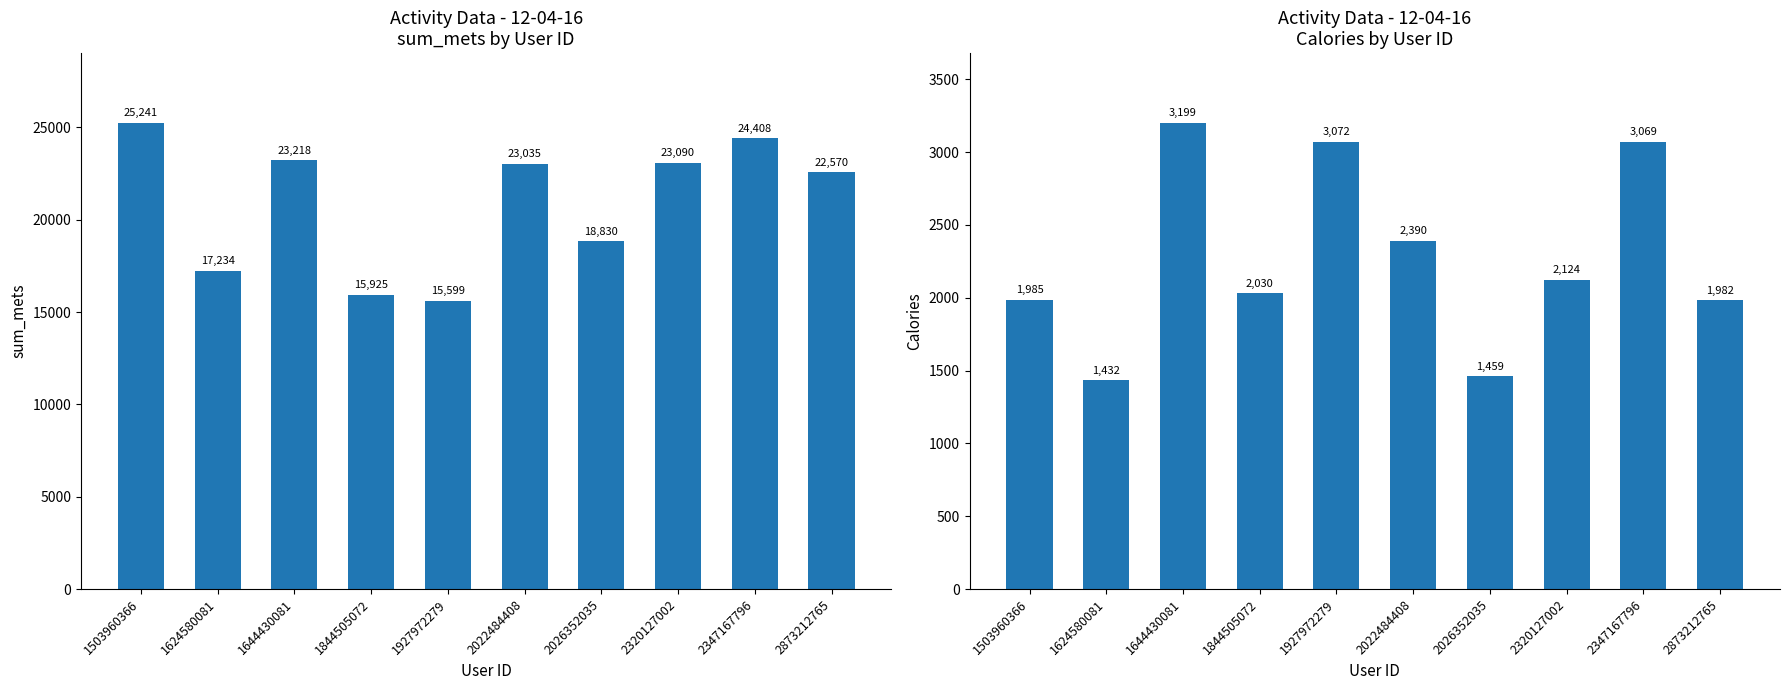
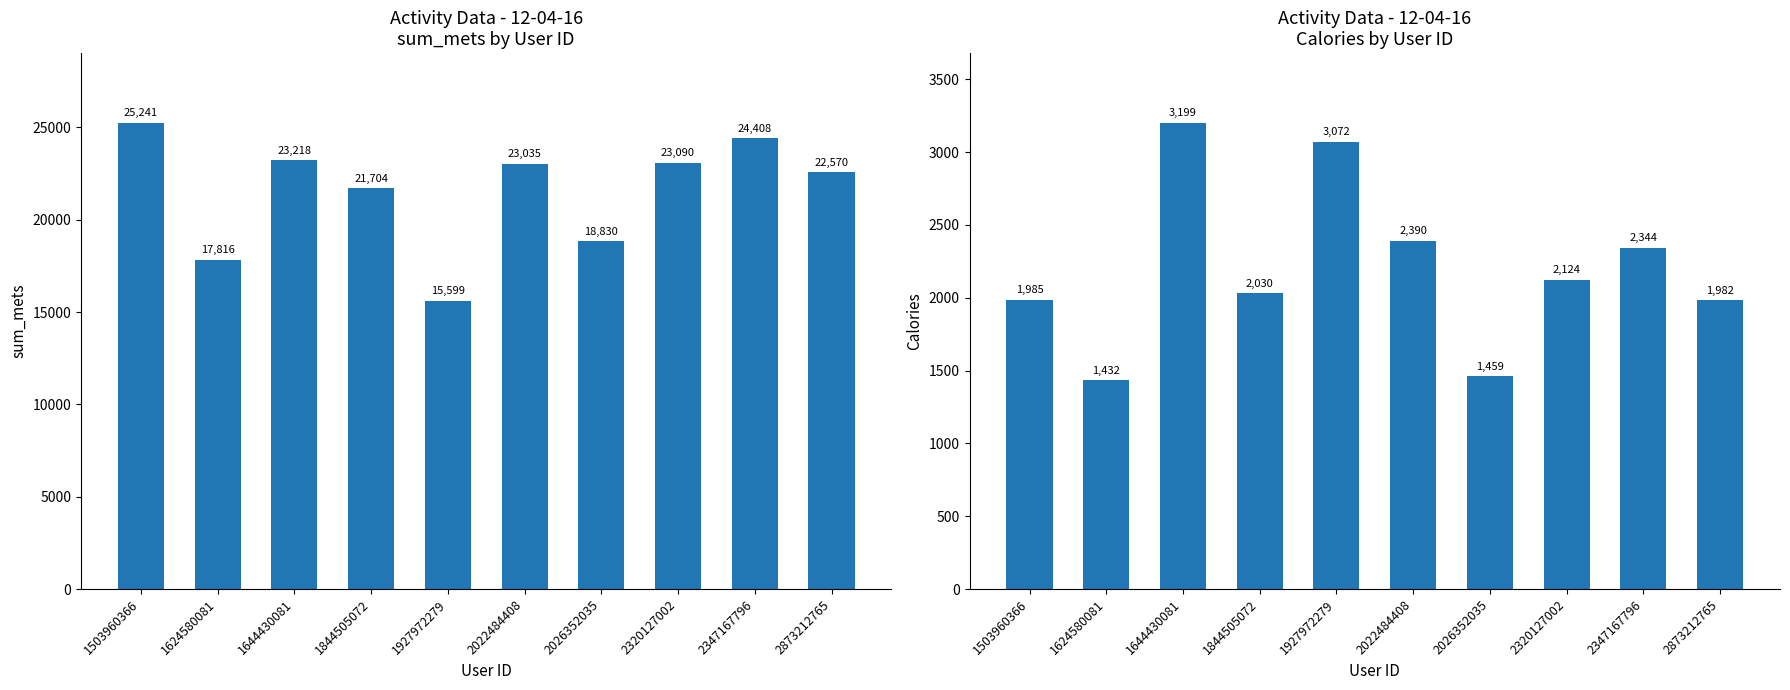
  {
    "Activity Data - 12-04-16 sum_mets by User ID": {
      "1503960366": "25,241",
-     "1624580081": "17,234",
+     "1624580081": "17,816",
      "1644430081": "23,218",
-     "1844505072": "15,925",
+     "1844505072": "21,704",
      "1927972279": "15,599",
      "2022484408": "23,035",
      "2026352035": "18,830",
      "2320127002": "23,090",
      "2347167796": "24,408",
      "2873212765": "22,570"
    },
    "Activity Data - 12-04-16 Calories by User ID": {
      "1503960366": "1,985",
      "1624580081": "1,432",
      "1644430081": "3,199",
      "1844505072": "2,030",
      "1927972279": "3,072",
      "2022484408": "2,390",
      "2026352035": "1,459",
      "2320127002": "2,124",
-     "2347167796": "3,069",
+     "2347167796": "2,344",
      "2873212765": "1,982"
    }
  }
